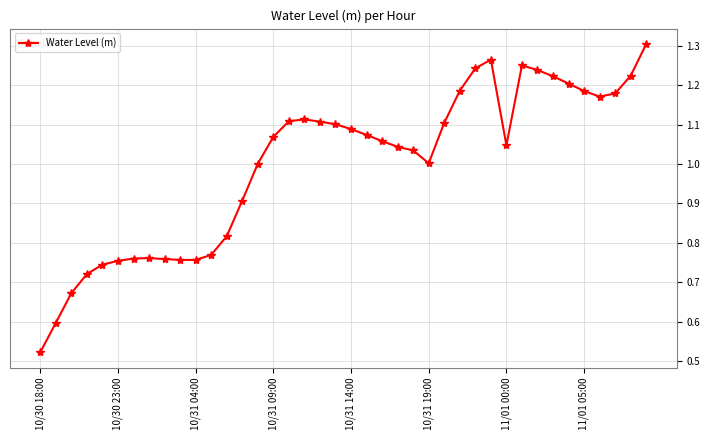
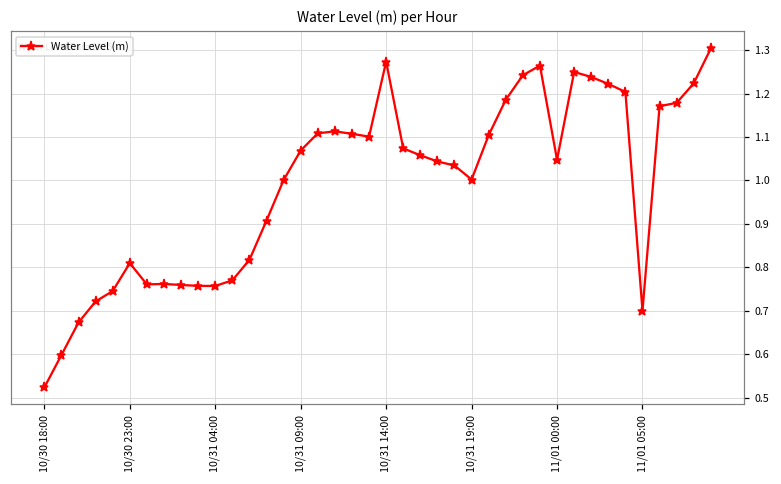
  {
    "10/30 18:00": 0.52,
-   "10/30 23:00": 0.75,
+   "10/30 23:00": 0.81,
    "10/31 04:00": 0.76,
    "10/31 09:00": 1.07,
-   "10/31 14:00": 1.09,
+   "10/31 14:00": 1.27,
    "10/31 19:00": 1.00,
    "11/01 00:00": 1.05,
-   "11/01 05:00": 1.18
+   "11/01 05:00": 0.70
  }
